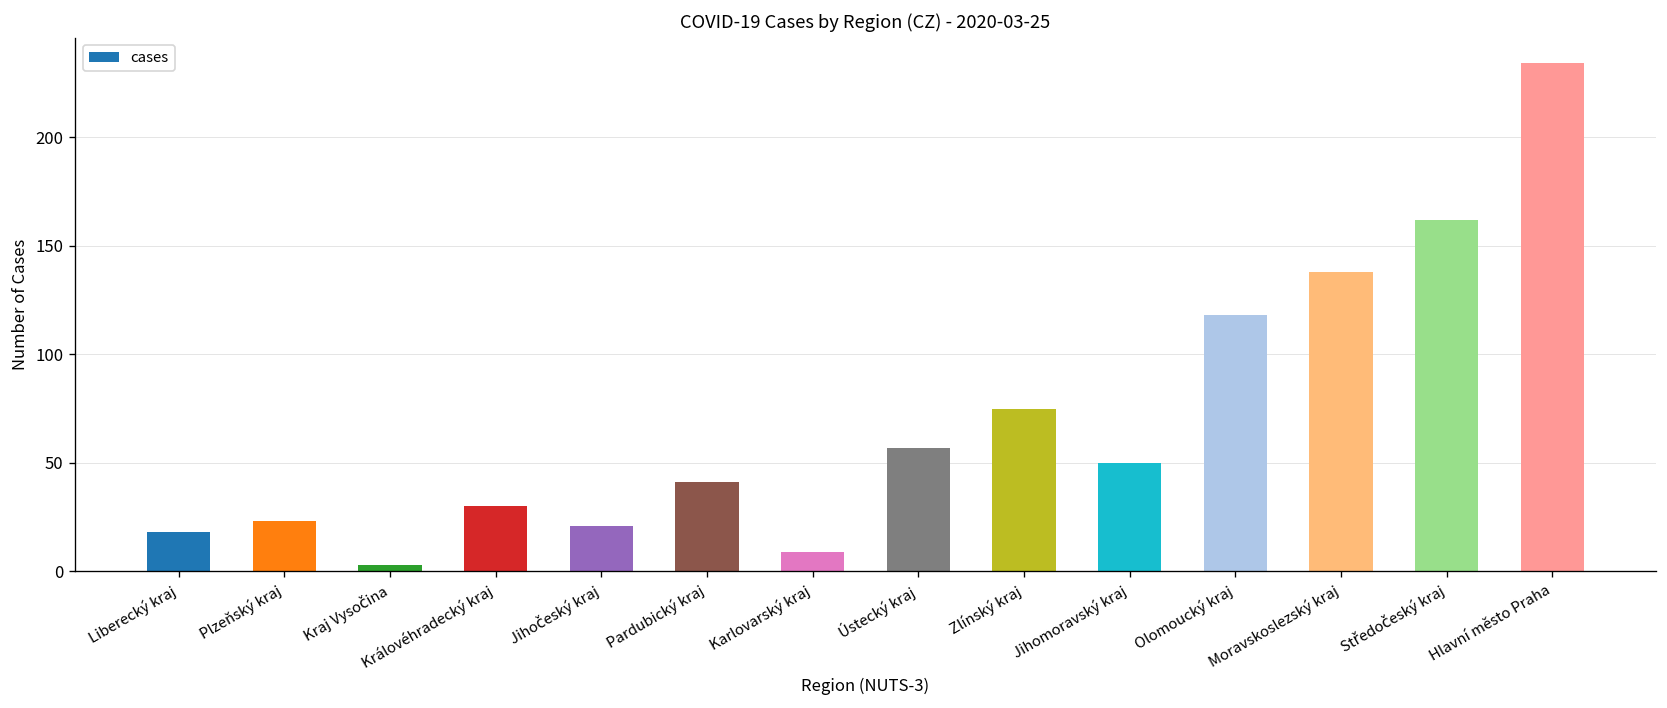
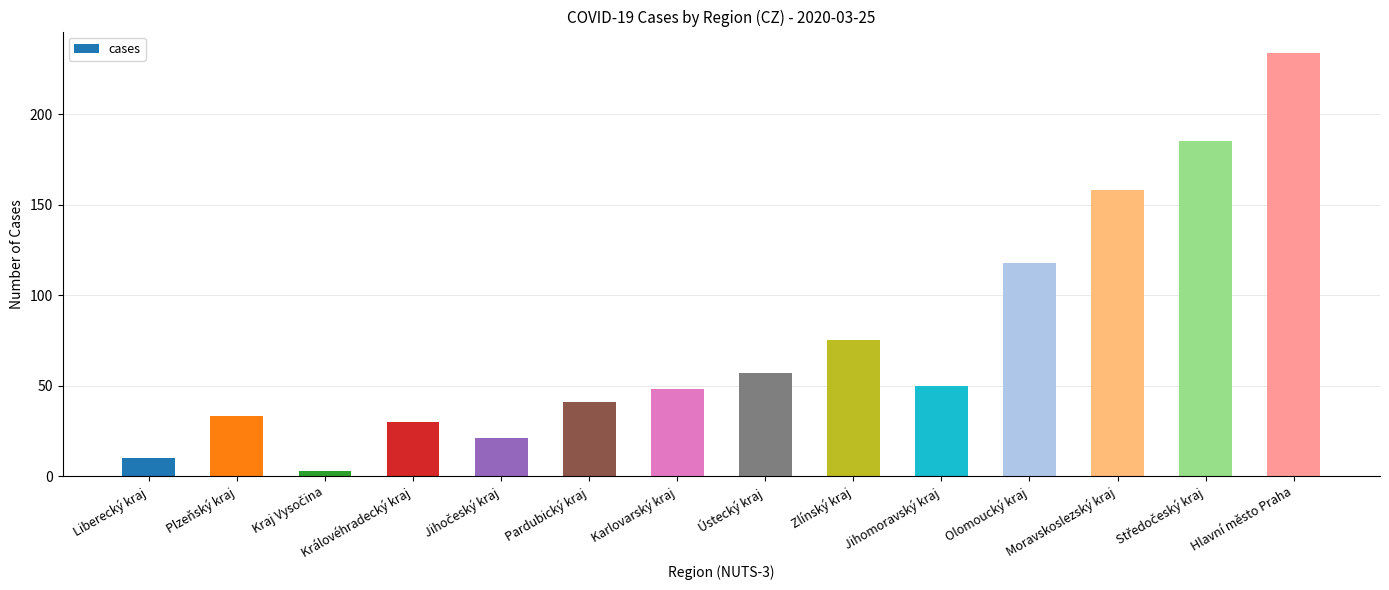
  {
-   "Liberecký kraj": 18,
-   "Plzeňský kraj": 23,
+   "Liberecký kraj": 10,
+   "Plzeňský kraj": 33,
    "Kraj Vysočina": 3,
    "Královéhradecký kraj": 30,
    "Jihočeský kraj": 21,
    "Pardubický kraj": 41,
-   "Karlovarský kraj": 9,
+   "Karlovarský kraj": 48,
    "Ústecký kraj": 57,
    "Zlínský kraj": 75,
    "Jihomoravský kraj": 50,
    "Olomoucký kraj": 118,
-   "Moravskoslezský kraj": 138,
-   "Středočeský kraj": 162,
+   "Moravskoslezský kraj": 158,
+   "Středočeský kraj": 185,
    "Hlavní město Praha": 234
  }
